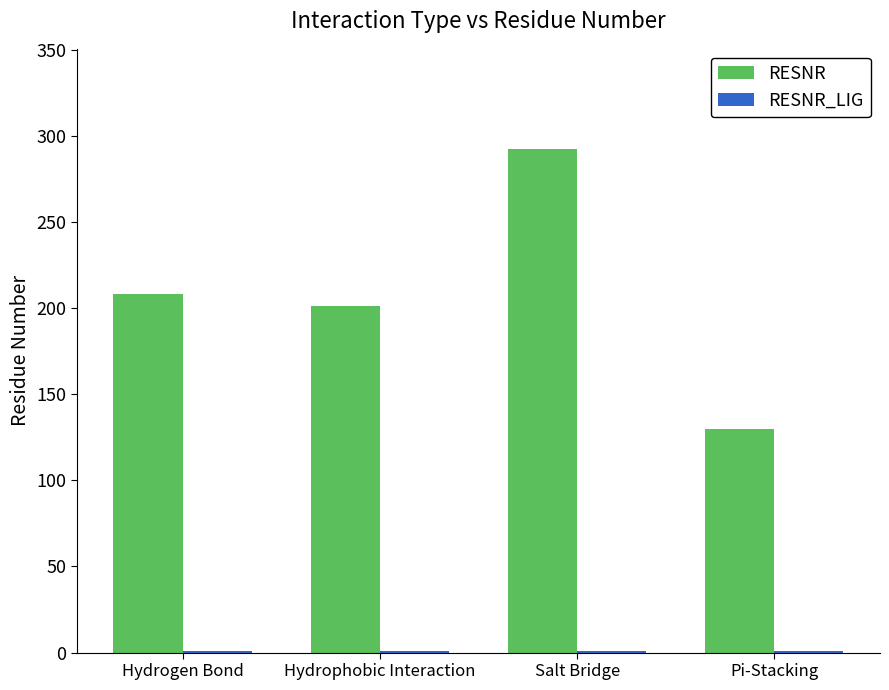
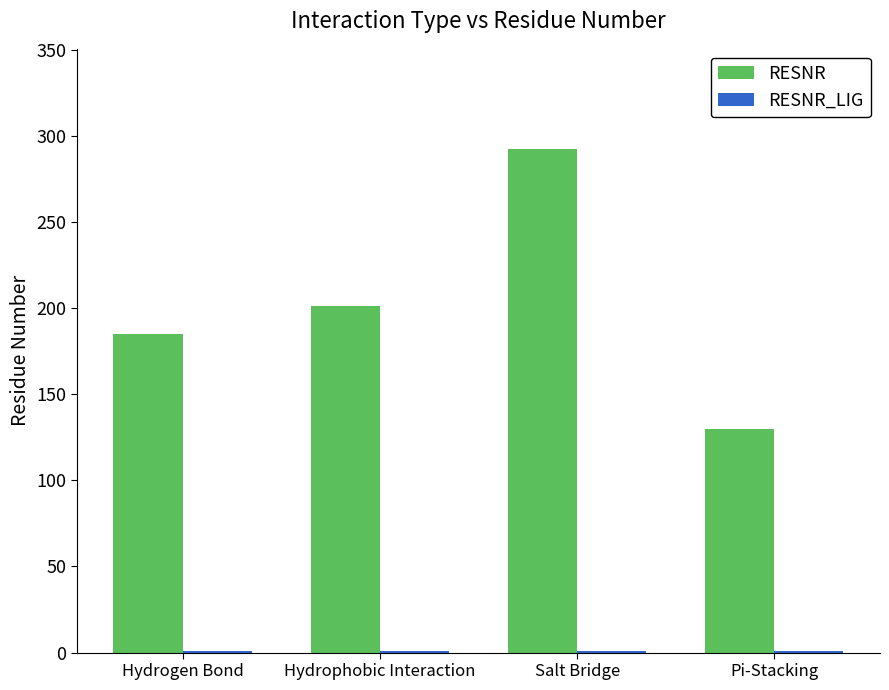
  {
    "RESNR": {
-     "Hydrogen Bond": 208,
+     "Hydrogen Bond": 185,
      "Hydrophobic Interaction": 201,
      "Salt Bridge": 292,
      "Pi-Stacking": 130
    }
  }
